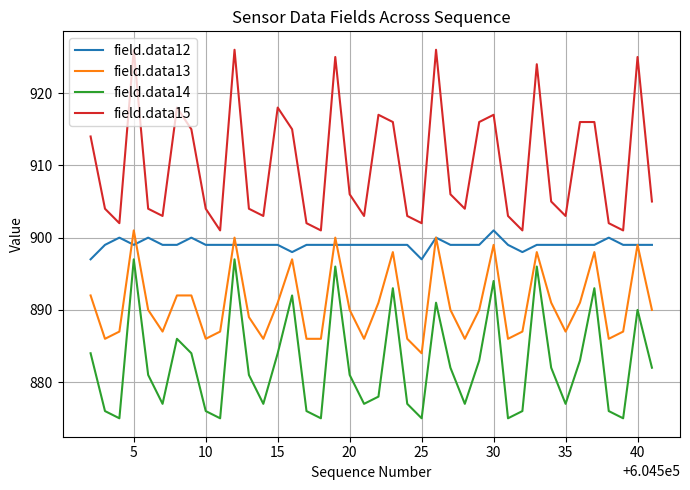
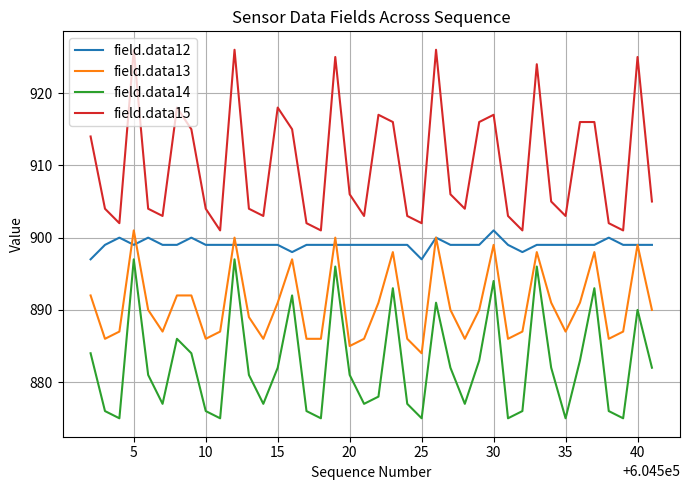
  {
    "field.data12": {
      "5": 899,
      "10": 899,
      "15": 899,
      "20": 899,
      "25": 897,
      "30": 901,
      "35": 899
    },
    "field.data13": {
      "5": 901,
      "10": 886,
      "15": 891,
-     "20": 890,
+     "20": 885,
      "25": 884,
      "30": 899,
      "35": 887
    },
    "field.data14": {
      "5": 897,
      "10": 876,
-     "15": 884,
+     "15": 882,
      "20": 881,
      "25": 875,
      "30": 894,
-     "35": 877,
+     "35": 875,
      "40": 890
    },
    "field.data15": {
      "10": 904,
      "15": 918,
      "20": 906,
      "25": 902,
      "30": 917,
      "35": 903,
      "40": 925
    }
  }
